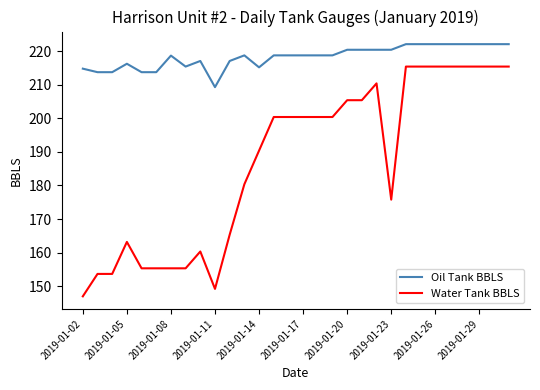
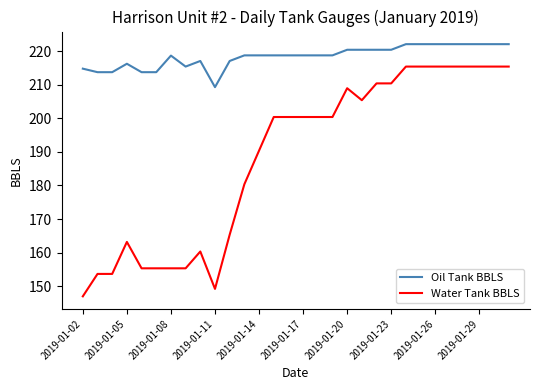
  {
    "Oil Tank BBLS": {
      "2019-01-02": 215,
      "2019-01-05": 216,
      "2019-01-08": 219,
      "2019-01-11": 209,
-     "2019-01-14": 215,
+     "2019-01-14": 219,
      "2019-01-17": 219,
      "2019-01-20": 220,
      "2019-01-23": 220,
      "2019-01-26": 222,
      "2019-01-29": 222
    },
    "Water Tank BBLS": {
      "2019-01-02": 147,
      "2019-01-05": 163,
      "2019-01-08": 155,
      "2019-01-11": 149,
      "2019-01-14": 190,
      "2019-01-17": 200,
-     "2019-01-20": 205,
-     "2019-01-23": 176,
+     "2019-01-20": 209,
+     "2019-01-23": 210,
      "2019-01-26": 215,
      "2019-01-29": 215
    }
  }
